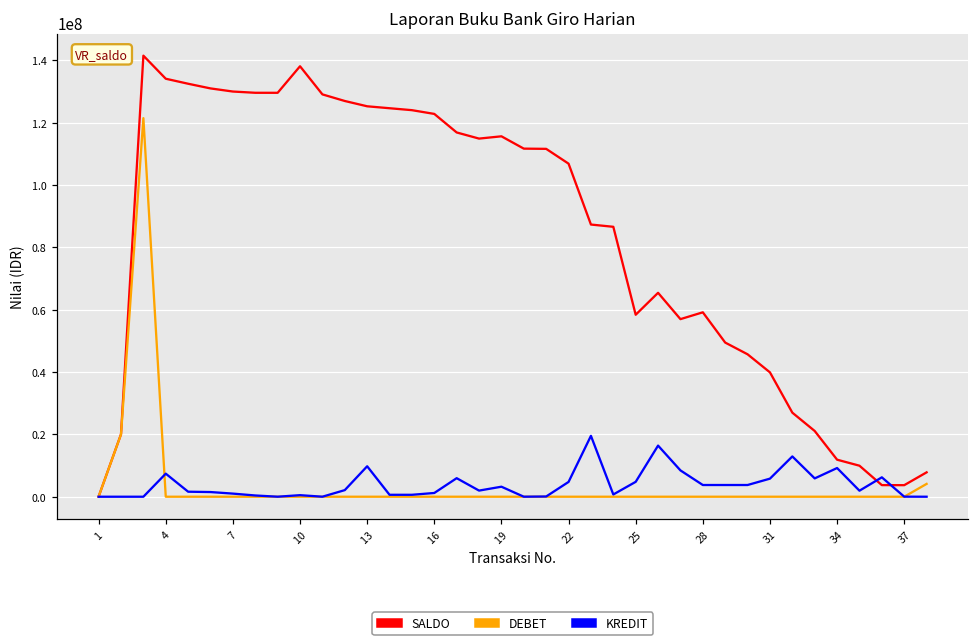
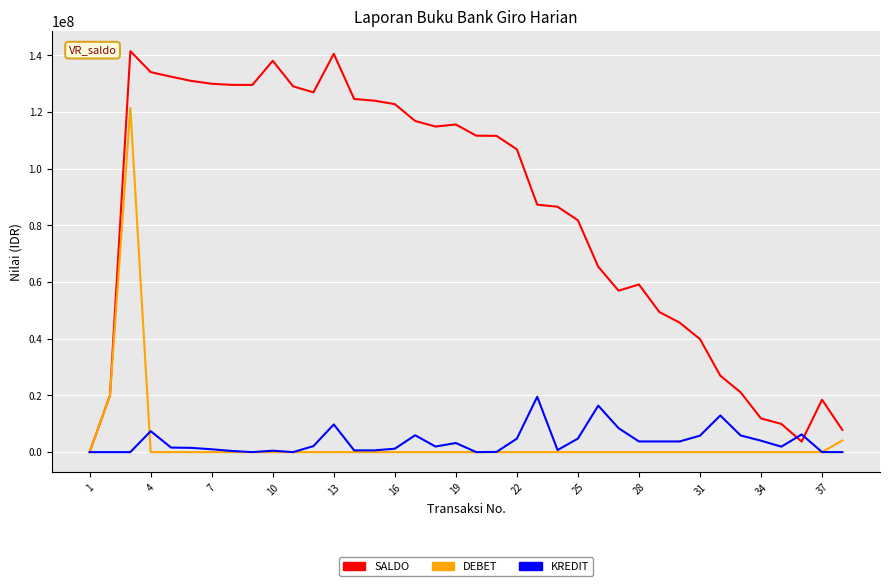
  {
    "SALDO": {
      "4": 134000000,
      "7": 130000000,
      "10": 138000000,
-     "13": 125000000,
+     "13": 141000000,
      "16": 123000000,
      "19": 116000000,
      "22": 107000000,
-     "25": 58000000,
+     "25": 82000000,
      "28": 59000000,
      "31": 40000000,
      "34": 12000000,
-     "37": 4000000
+     "37": 18000000
    },
    "DEBET": {
      "4": 0,
      "7": 0,
      "13": 0,
      "16": 0,
      "19": 0,
      "22": 0,
      "25": 0,
      "28": 0,
      "31": 0,
      "34": 0
    },
    "KREDIT": {
      "4": 7000000,
      "7": 1000000,
      "13": 10000000,
      "16": 1000000,
      "19": 3000000,
      "22": 5000000,
      "25": 5000000,
      "28": 4000000,
      "31": 6000000,
-     "34": 9000000
+     "34": 4000000
    }
  }
